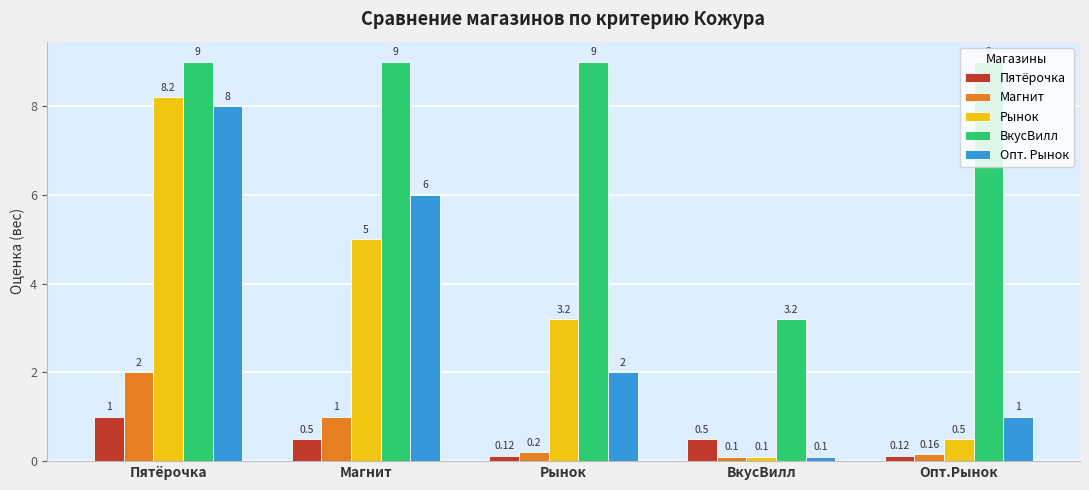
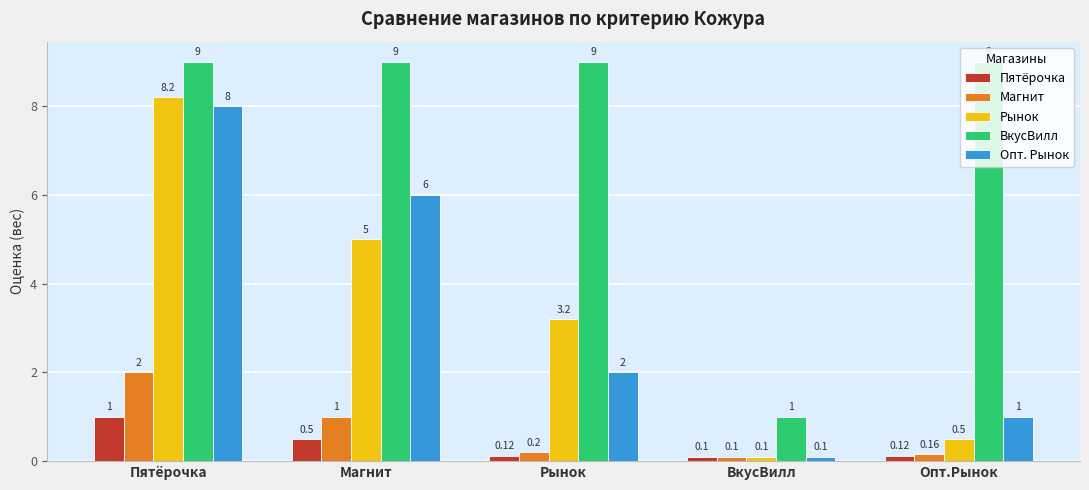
  {
    "Пятёрочка": {
      "Пятёрочка": 1,
      "Магнит": 0.5,
      "Рынок": 0.12,
-     "ВкусВилл": 0.5,
+     "ВкусВилл": 0.1,
      "Опт.Рынок": 0.12
    },
    "Магнит": {
      "Пятёрочка": 2,
      "Магнит": 1,
      "Рынок": 0.2,
      "ВкусВилл": 0.1,
      "Опт.Рынок": 0.16
    },
    "Рынок": {
      "Пятёрочка": 8.2,
      "Магнит": 5,
      "Рынок": 3.2,
      "ВкусВилл": 0.1,
      "Опт.Рынок": 0.5
    },
    "ВкусВилл": {
      "Пятёрочка": 9,
      "Магнит": 9,
      "Рынок": 9,
-     "ВкусВилл": 3.2
+     "ВкусВилл": 1
    },
    "Опт. Рынок": {
      "Пятёрочка": 8,
      "Магнит": 6,
      "Рынок": 2,
      "ВкусВилл": 0.1,
      "Опт.Рынок": 1
    }
  }
